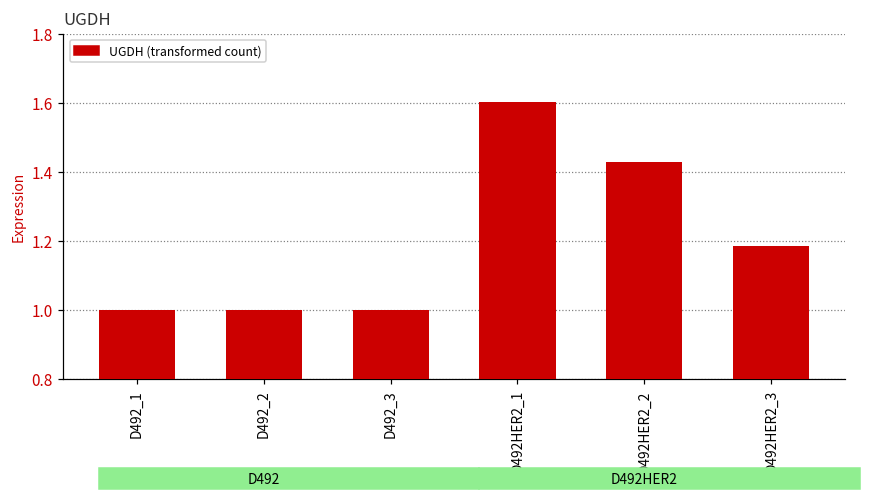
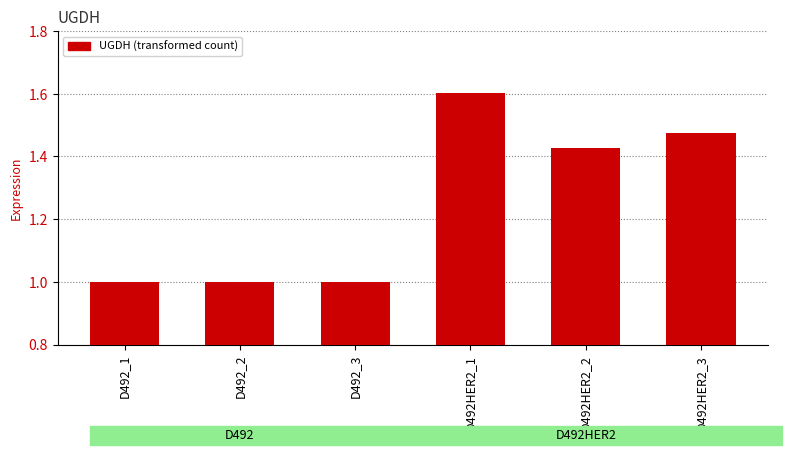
  {
    "D492_1": 1.00,
    "D492_2": 1.00,
    "D492_3": 1.00,
    "D492HER2_1": 1.60,
    "D492HER2_2": 1.43,
-   "D492HER2_3": 1.18
+   "D492HER2_3": 1.47
  }
